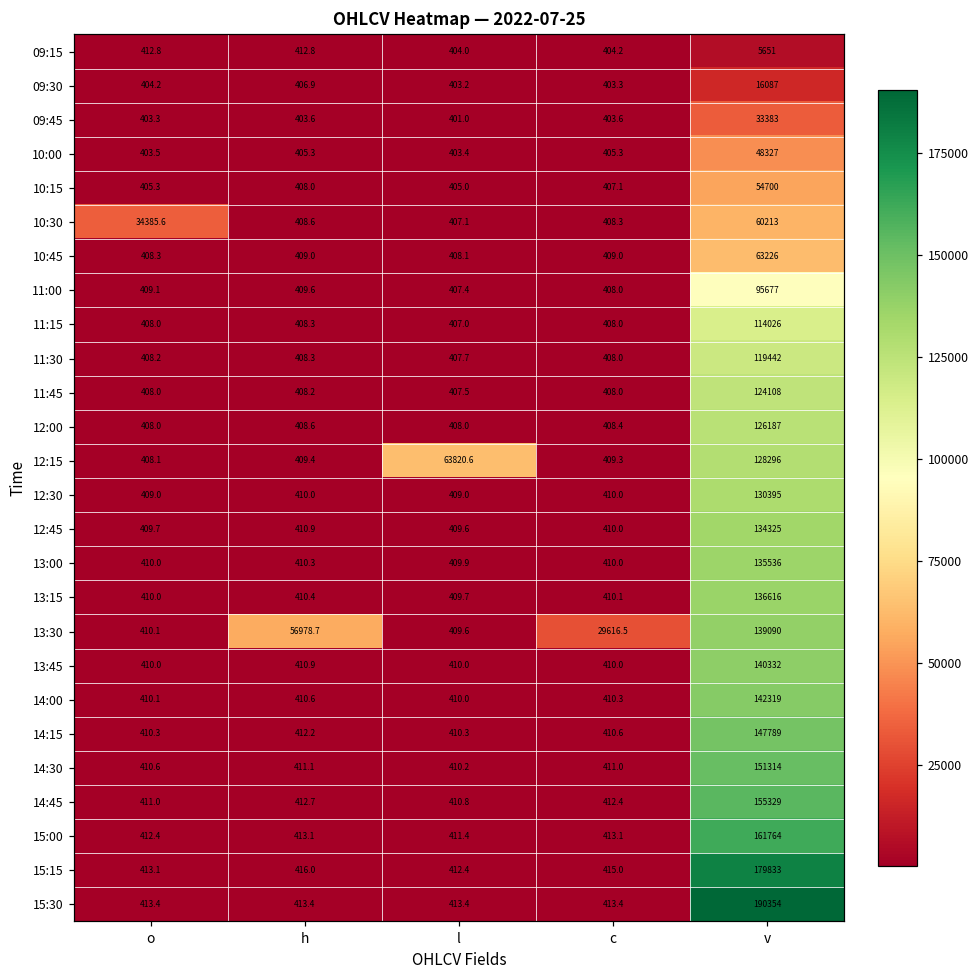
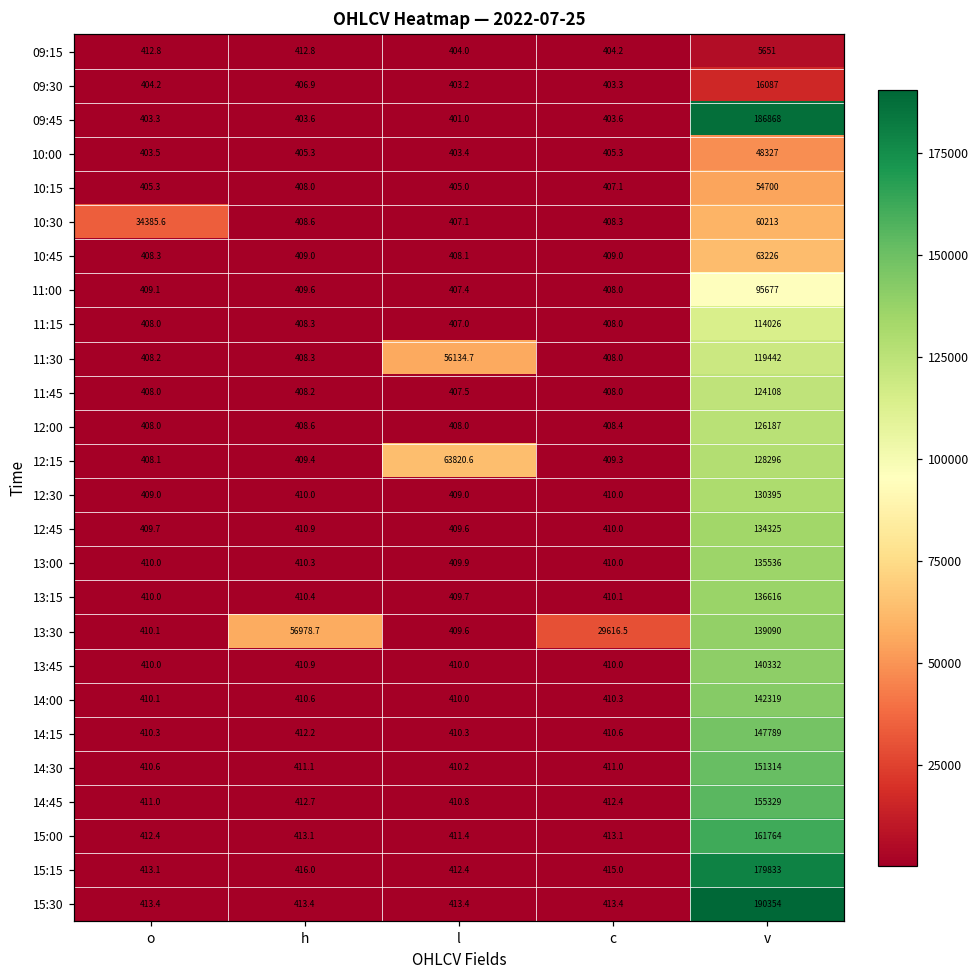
  {
    "09:15": {
      "o": 412.8,
      "h": 412.8,
      "l": 404.0,
      "c": 404.2,
      "v": 5651
    },
    "09:30": {
      "o": 404.2,
      "h": 406.9,
      "l": 403.2,
      "c": 403.3,
      "v": 16087
    },
    "09:45": {
      "o": 403.3,
      "h": 403.6,
      "l": 401.0,
      "c": 403.6,
-     "v": 33383
+     "v": 186868
    },
    "10:00": {
      "o": 403.5,
      "h": 405.3,
      "l": 403.4,
      "c": 405.3,
      "v": 48327
    },
    "10:15": {
      "o": 405.3,
      "h": 408.0,
      "l": 405.0,
      "c": 407.1,
      "v": 54700
    },
    "10:30": {
      "o": 34385.6,
      "h": 408.6,
      "l": 407.1,
      "c": 408.3,
      "v": 60213
    },
    "10:45": {
      "o": 408.3,
      "h": 409.0,
      "l": 408.1,
      "c": 409.0,
      "v": 63226
    },
    "11:00": {
      "o": 409.1,
      "h": 409.6,
      "l": 407.4,
      "c": 408.0,
      "v": 95677
    },
    "11:15": {
      "o": 408.0,
      "h": 408.3,
      "l": 407.0,
      "c": 408.0,
      "v": 114026
    },
    "11:30": {
      "o": 408.2,
      "h": 408.3,
-     "l": 407.7,
+     "l": 56134.7,
      "c": 408.0,
      "v": 119442
    },
    "11:45": {
      "o": 408.0,
      "h": 408.2,
      "l": 407.5,
      "c": 408.0,
      "v": 124108
    },
    "12:00": {
      "o": 408.0,
      "h": 408.6,
      "l": 408.0,
      "c": 408.4,
      "v": 126187
    },
    "12:15": {
      "o": 408.1,
      "h": 409.4,
      "l": 63820.6,
      "c": 409.3,
      "v": 128296
    },
    "12:30": {
      "o": 409.0,
      "h": 410.0,
      "l": 409.0,
      "c": 410.0,
      "v": 130395
    },
    "12:45": {
      "o": 409.7,
      "h": 410.9,
      "l": 409.6,
      "c": 410.0,
      "v": 134325
    },
    "13:00": {
      "o": 410.0,
      "h": 410.3,
      "l": 409.9,
      "c": 410.0,
      "v": 135536
    },
    "13:15": {
      "o": 410.0,
      "h": 410.4,
      "l": 409.7,
      "c": 410.1,
      "v": 136616
    },
    "13:30": {
      "o": 410.1,
      "h": 56978.7,
      "l": 409.6,
      "c": 29616.5,
      "v": 139090
    },
    "13:45": {
      "o": 410.0,
      "h": 410.9,
      "l": 410.0,
      "c": 410.0,
      "v": 140332
    },
    "14:00": {
      "o": 410.1,
      "h": 410.6,
      "l": 410.0,
      "c": 410.3,
      "v": 142319
    },
    "14:15": {
      "o": 410.3,
      "h": 412.2,
      "l": 410.3,
      "c": 410.6,
      "v": 147789
    },
    "14:30": {
      "o": 410.6,
      "h": 411.1,
      "l": 410.2,
      "c": 411.0,
      "v": 151314
    },
    "14:45": {
      "o": 411.0,
      "h": 412.7,
      "l": 410.8,
      "c": 412.4,
      "v": 155329
    },
    "15:00": {
      "o": 412.4,
      "h": 413.1,
      "l": 411.4,
      "c": 413.1,
      "v": 161764
    },
    "15:15": {
      "o": 413.1,
      "h": 416.0,
      "l": 412.4,
      "c": 415.0,
      "v": 179833
    },
    "15:30": {
      "o": 413.4,
      "h": 413.4,
      "l": 413.4,
      "c": 413.4,
      "v": 190354
    }
  }
